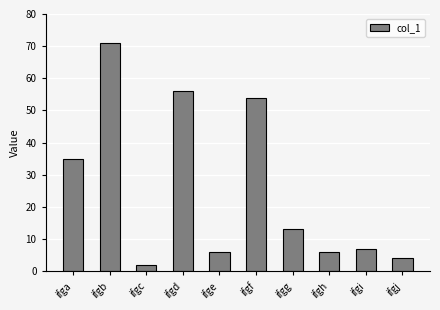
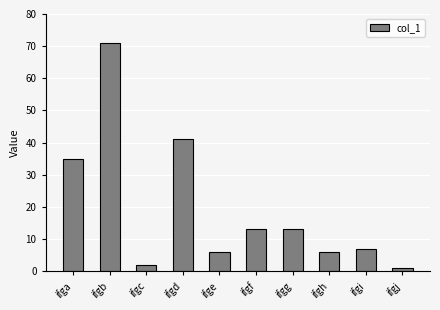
  {
    "ifga": 35,
    "ifgb": 71,
    "ifgc": 2,
-   "ifgd": 56,
+   "ifgd": 41,
    "ifge": 6,
-   "ifgf": 54,
+   "ifgf": 13,
    "ifgg": 13,
    "ifgh": 6,
    "ifgi": 7,
-   "ifgj": 4
+   "ifgj": 1
  }
